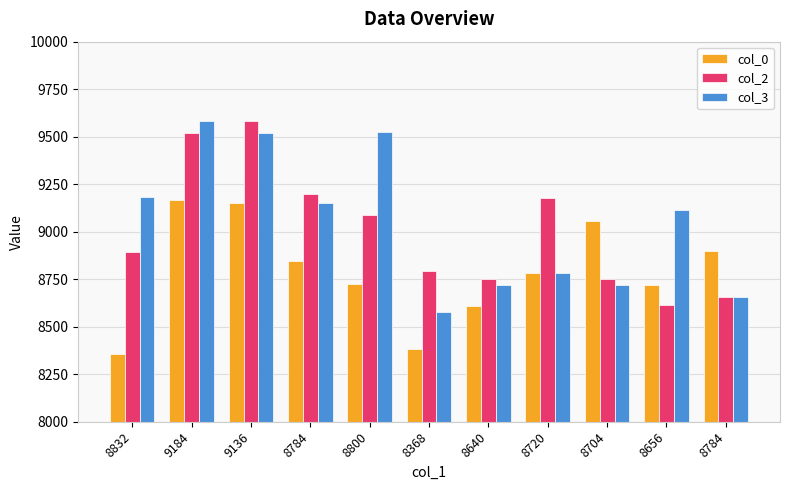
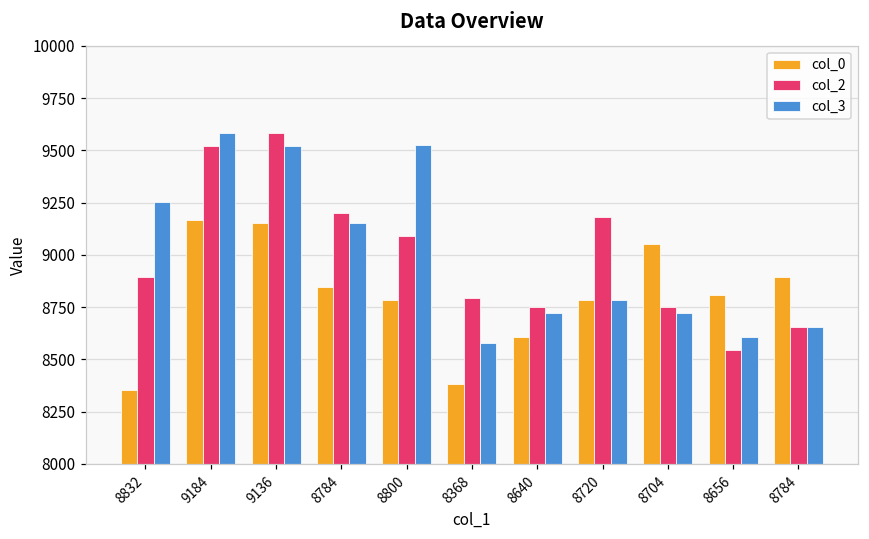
  {
    "col_0": {
      "8832": 8360,
      "9184": 9170,
      "9136": 9150,
-     "8800": 8730,
+     "8800": 8780,
      "8368": 8380,
      "8640": 8610,
      "8720": 8780,
      "8704": 9050,
-     "8656": 8720
+     "8656": 8810
    },
    "col_2": {
      "8832": 8890,
      "9184": 9520,
      "9136": 9580,
      "8800": 9090,
      "8368": 8790,
      "8640": 8750,
      "8720": 9180,
      "8704": 8750,
-     "8656": 8610
+     "8656": 8540
    },
    "col_3": {
-     "8832": 9180,
+     "8832": 9250,
      "9184": 9580,
      "9136": 9520,
      "8800": 9520,
      "8368": 8580,
      "8640": 8720,
      "8720": 8780,
      "8704": 8720,
-     "8656": 9110
+     "8656": 8610
    }
  }
